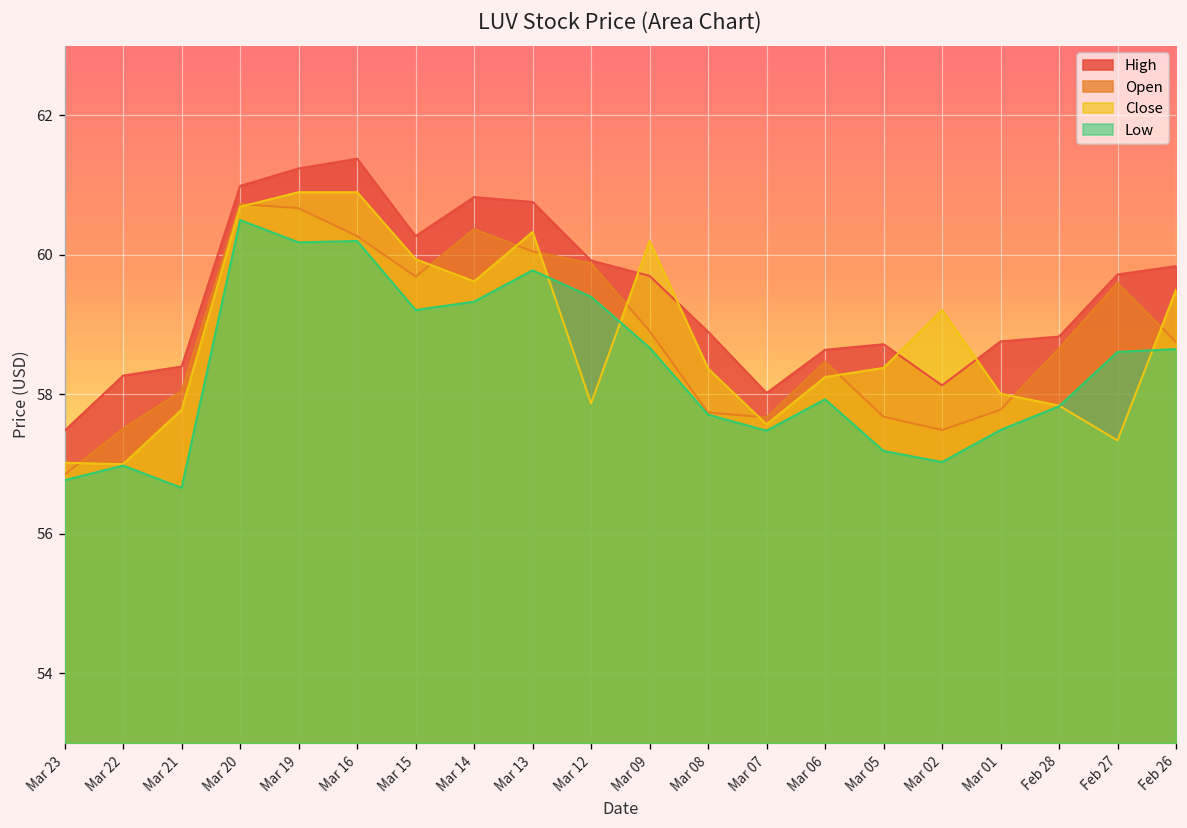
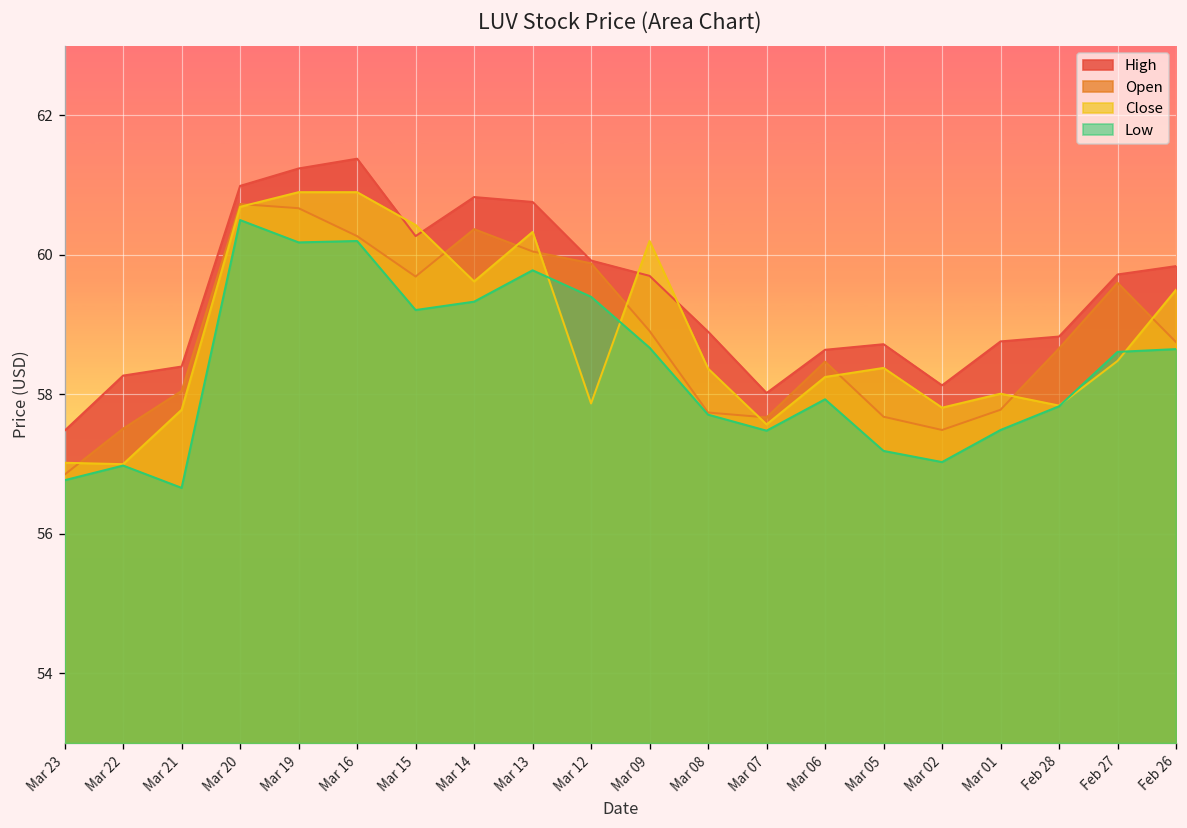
  {
    "Close": {
      "Mar 23": 57.0,
      "Mar 21": 57.8,
      "Mar 19": 60.9,
      "Mar 16": 60.9,
-     "Mar 15": 59.9,
+     "Mar 15": 60.4,
      "Mar 14": 59.6,
      "Mar 13": 60.3,
      "Mar 12": 57.9,
      "Mar 09": 60.2,
      "Mar 08": 58.4,
      "Mar 07": 57.6,
      "Mar 06": 58.3,
      "Mar 05": 58.4,
-     "Mar 02": 59.2,
+     "Mar 02": 57.8,
      "Mar 01": 58.0,
-     "Feb 27": 57.3,
+     "Feb 27": 58.5,
      "Feb 26": 59.5
    },
    "Low": {
      "Mar 23": 56.8,
      "Mar 21": 56.7,
      "Mar 20": 60.5,
      "Mar 19": 60.2,
      "Mar 16": 60.2,
      "Mar 15": 59.2,
      "Mar 14": 59.3,
      "Mar 13": 59.8,
      "Mar 12": 59.4,
      "Mar 09": 58.7,
      "Mar 07": 57.5,
      "Mar 06": 57.9,
      "Mar 05": 57.2,
      "Mar 02": 57.0,
      "Mar 01": 57.5,
      "Feb 27": 58.6,
      "Feb 26": 58.7
    }
  }
